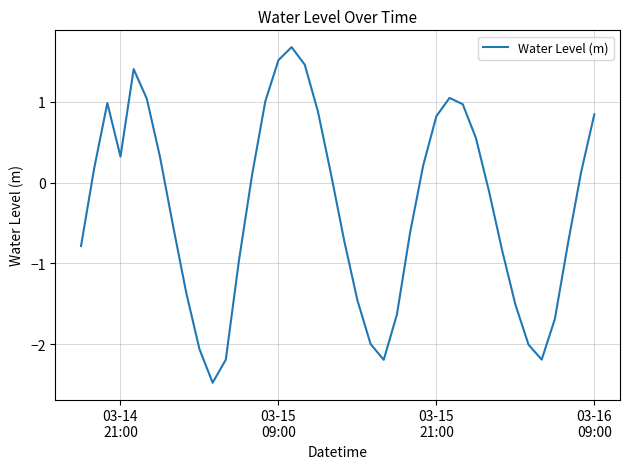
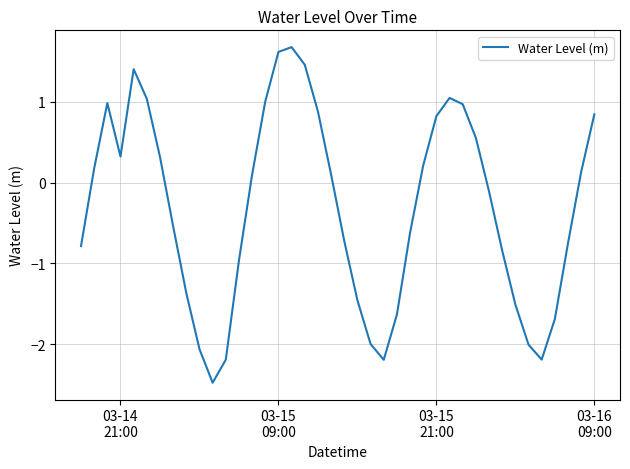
  {
    "03-14 21:00": 0.3,
-   "03-15 09:00": 1.5,
+   "03-15 09:00": 1.6,
    "03-15 21:00": 0.8,
    "03-16 09:00": 0.8
  }
